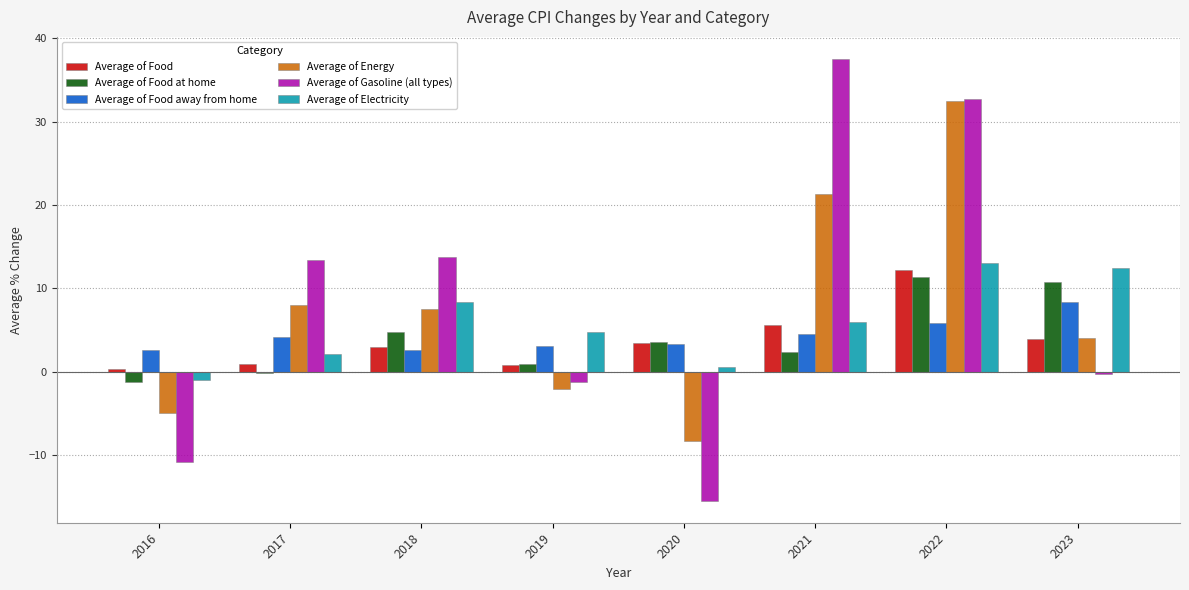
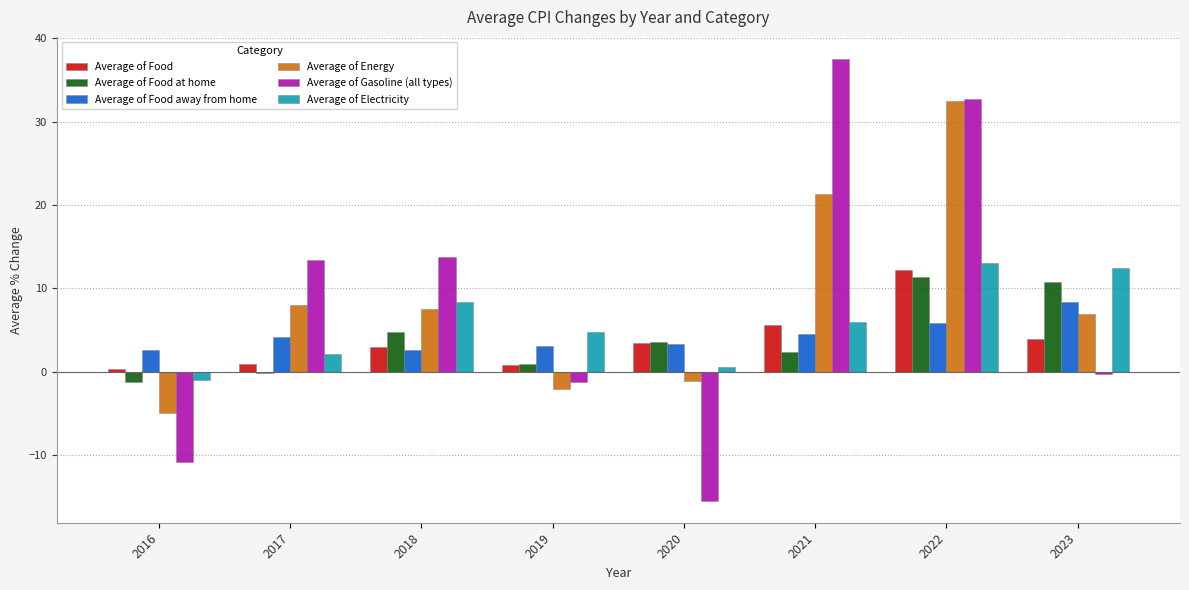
  {
    "Average of Food": {
      "2017": 1,
      "2018": 3,
      "2019": 1,
      "2020": 3,
      "2021": 6,
      "2022": 12,
      "2023": 4
    },
    "Average of Food at home": {
      "2016": -1,
      "2018": 5,
      "2019": 1,
      "2020": 3,
      "2021": 2,
      "2022": 11,
      "2023": 11
    },
    "Average of Food away from home": {
      "2016": 3,
      "2017": 4,
      "2018": 3,
      "2019": 3,
      "2020": 3,
      "2021": 5,
      "2022": 6,
      "2023": 8
    },
    "Average of Energy": {
      "2016": -5,
      "2017": 8,
      "2018": 8,
      "2019": -2,
-     "2020": -8,
+     "2020": -1,
      "2021": 21,
      "2022": 32,
-     "2023": 4
+     "2023": 7
    },
    "Average of Gasoline (all types)": {
      "2016": -11,
      "2017": 13,
      "2018": 14,
      "2019": -1,
      "2020": -16,
      "2021": 38,
      "2022": 33
    },
    "Average of Electricity": {
      "2016": -1,
      "2017": 2,
      "2018": 8,
      "2019": 5,
      "2020": 1,
      "2021": 6,
      "2022": 13,
      "2023": 12
    }
  }
